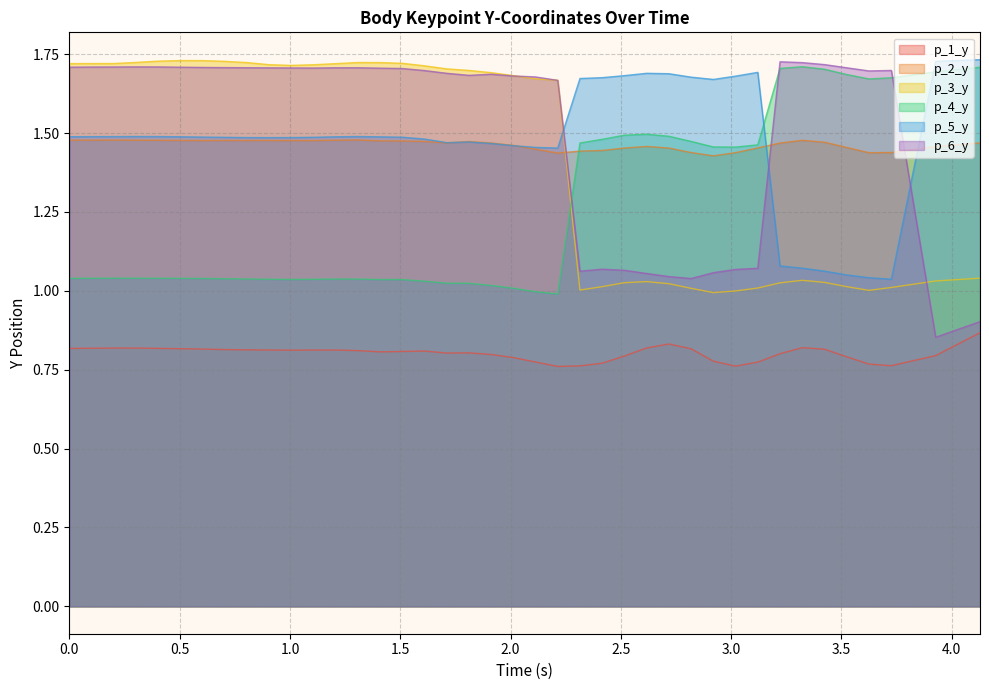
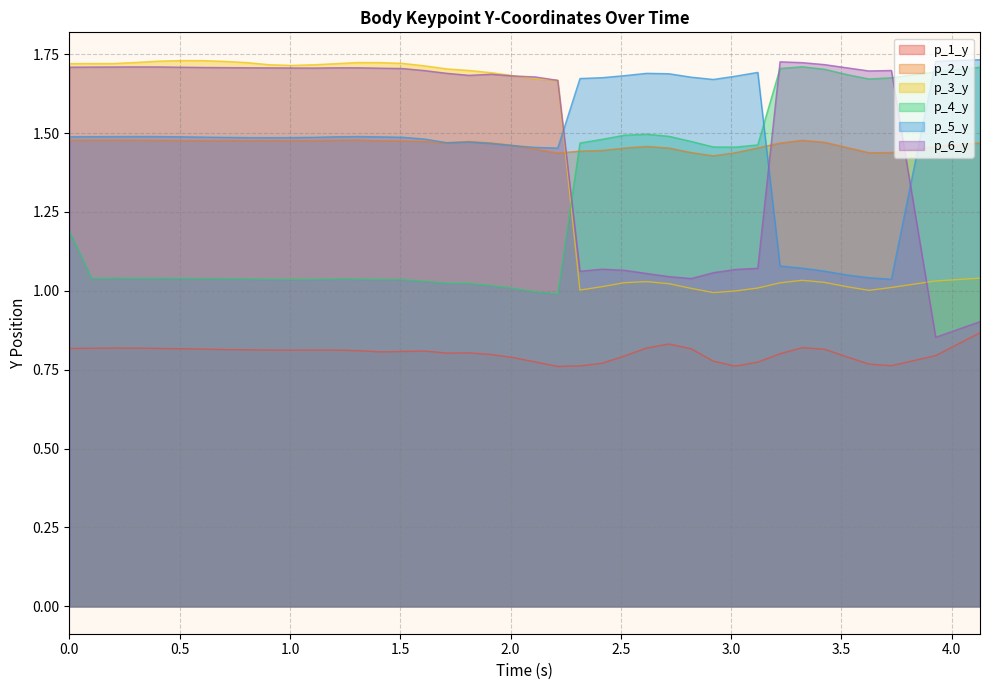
  {
    "p_4_y": {
-     "0.0": 1.04
+     "0.0": 1.19
    },
    "p_5_y": {
      "0.0": 1.49
    },
    "p_6_y": {
      "0.0": 1.71
    }
  }
